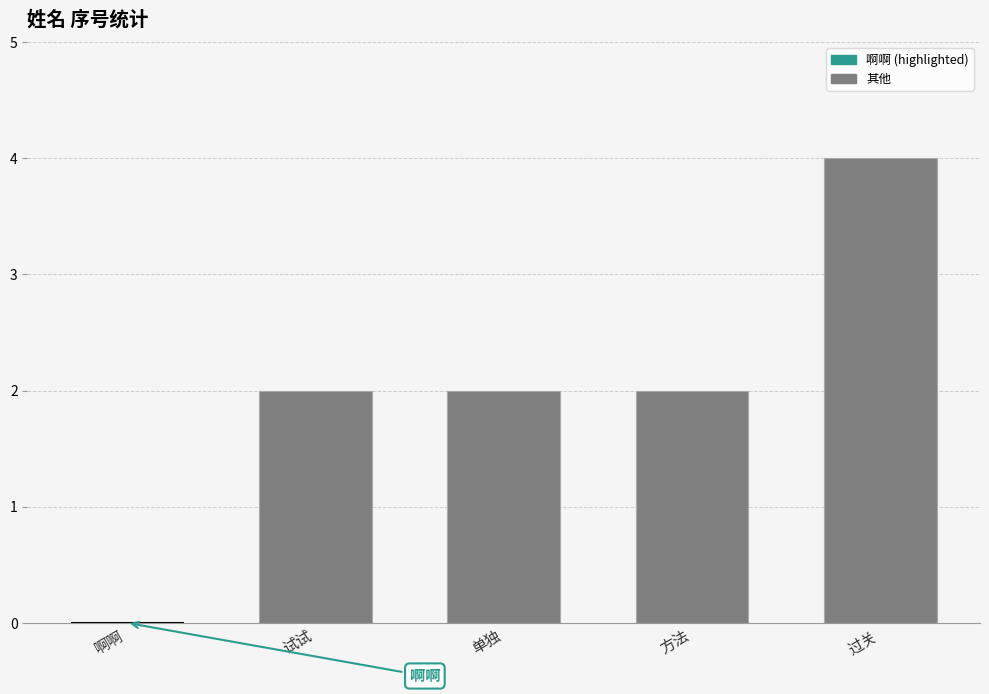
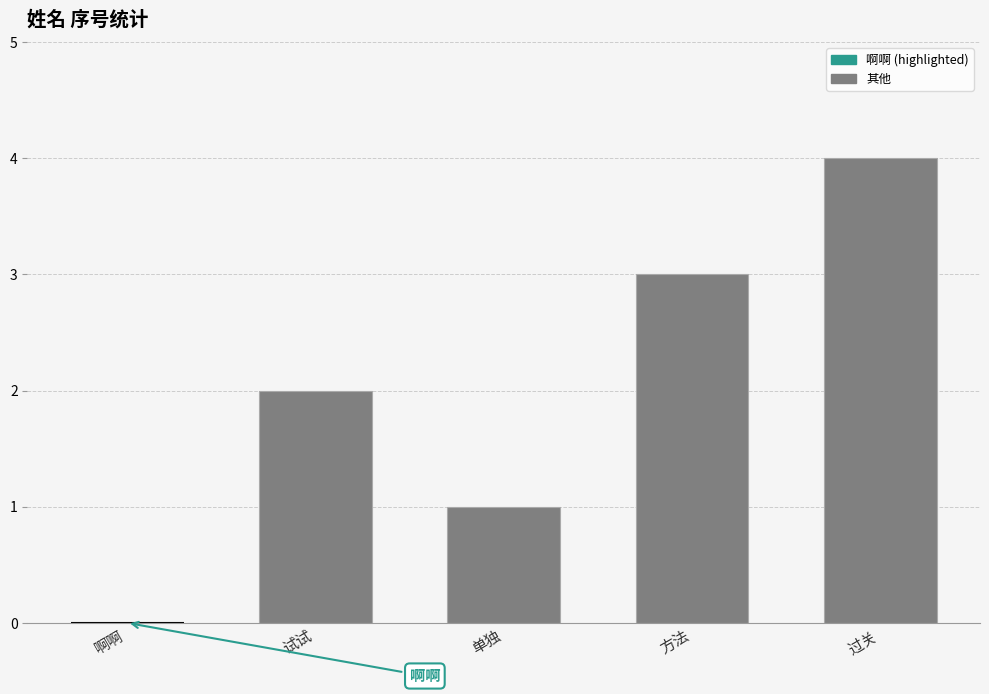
  {
    "啊啊": 0,
    "试试": 2,
-   "单独": 2,
-   "方法": 2,
+   "单独": 1,
+   "方法": 3,
    "过关": 4
  }
